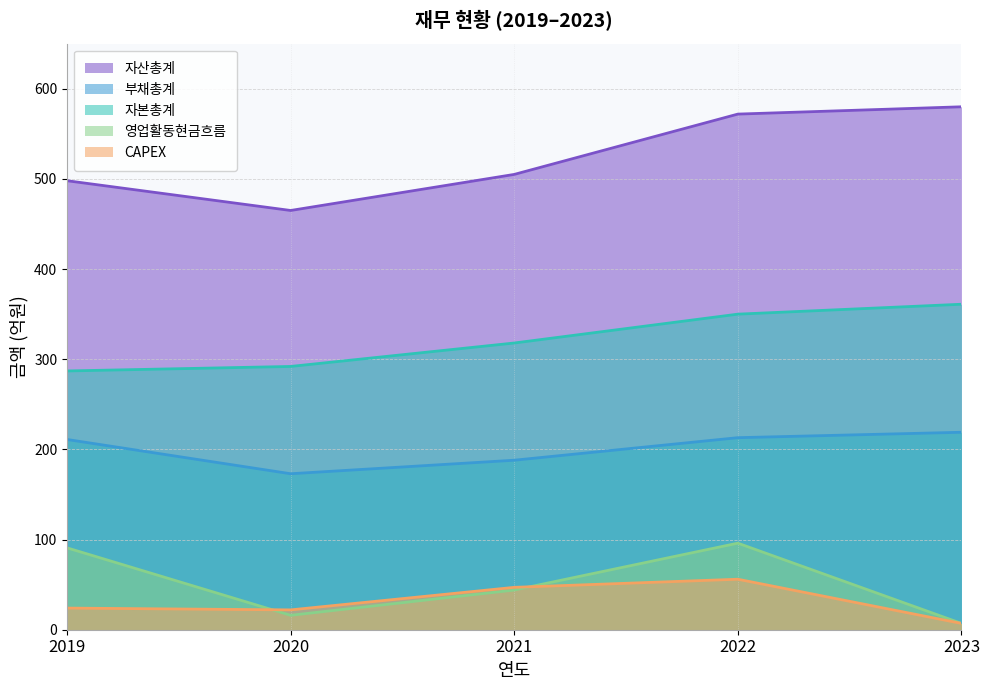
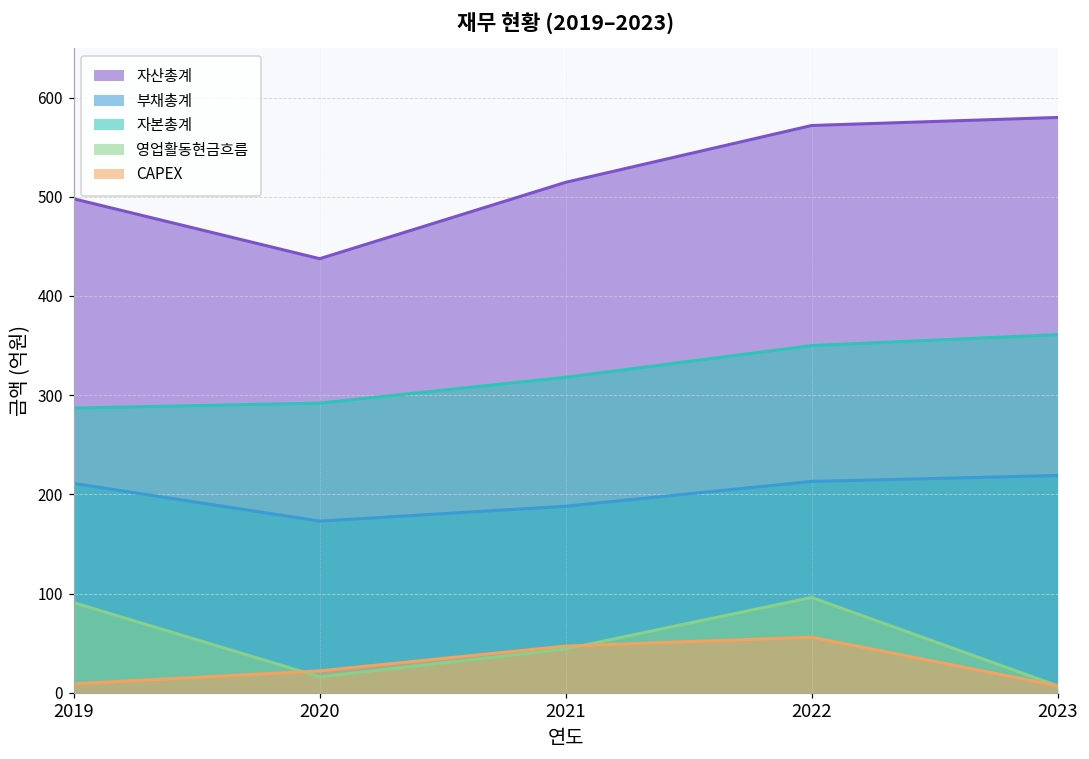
  {
    "자산총계": {
      "2019": 500,
-     "2020": 470,
-     "2021": 505,
+     "2020": 440,
+     "2021": 515,
      "2022": 570,
      "2023": 580
    },
    "영업활동현금흐름": {
      "2019": 90,
      "2020": 20,
      "2021": 40,
      "2022": 100
    },
    "CAPEX": {
-     "2019": 20,
+     "2019": 10,
      "2020": 20,
      "2021": 50,
      "2022": 60
    }
  }
